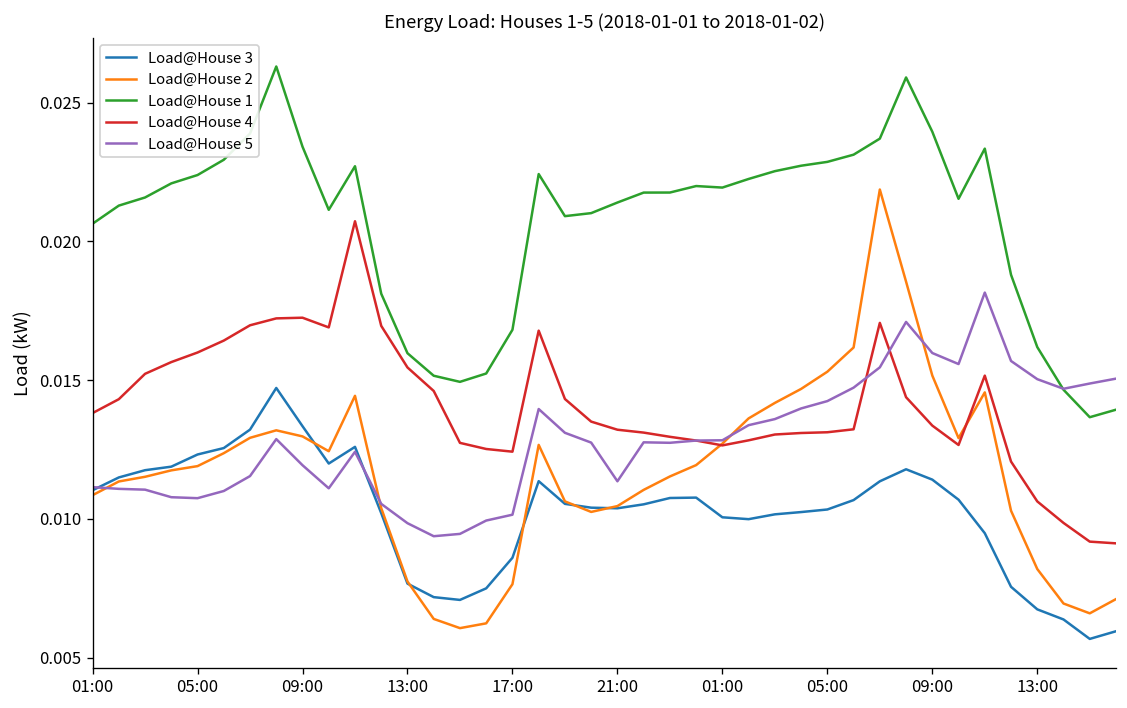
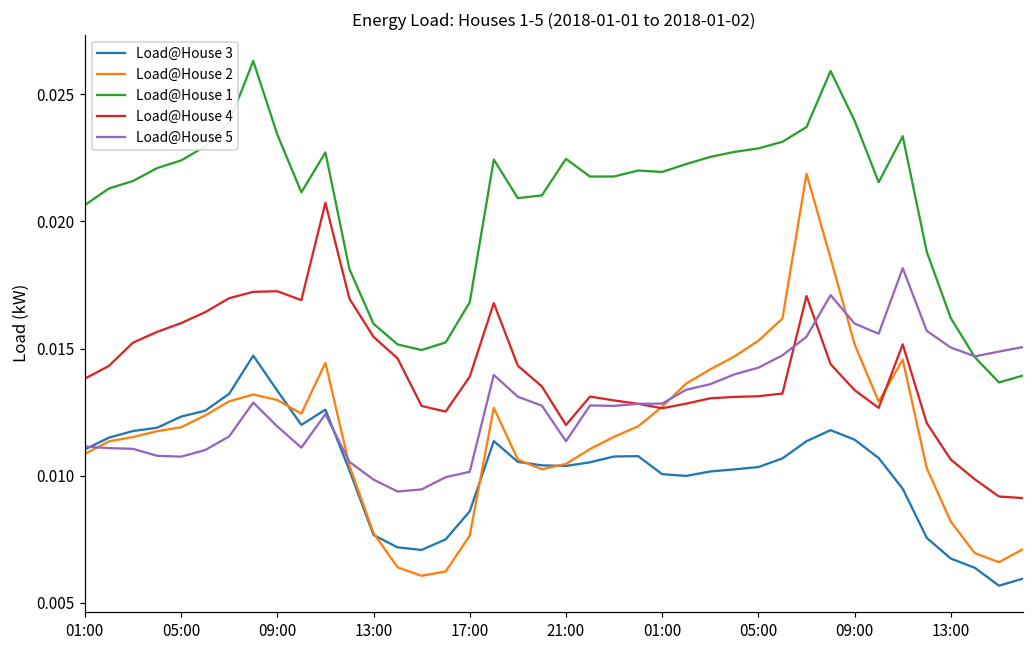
  {
    "Load@House 3": {
      "17:00": 0.0086
    },
    "Load@House 2": {
      "17:00": 0.0076
    },
    "Load@House 1": {
      "17:00": 0.0168,
-     "21:00": 0.0214
+     "21:00": 0.0225
    },
    "Load@House 4": {
-     "17:00": 0.0124,
-     "21:00": 0.0132
+     "17:00": 0.0139,
+     "21:00": 0.0120
    },
    "Load@House 5": {
      "17:00": 0.0102,
      "21:00": 0.0114
    }
  }
